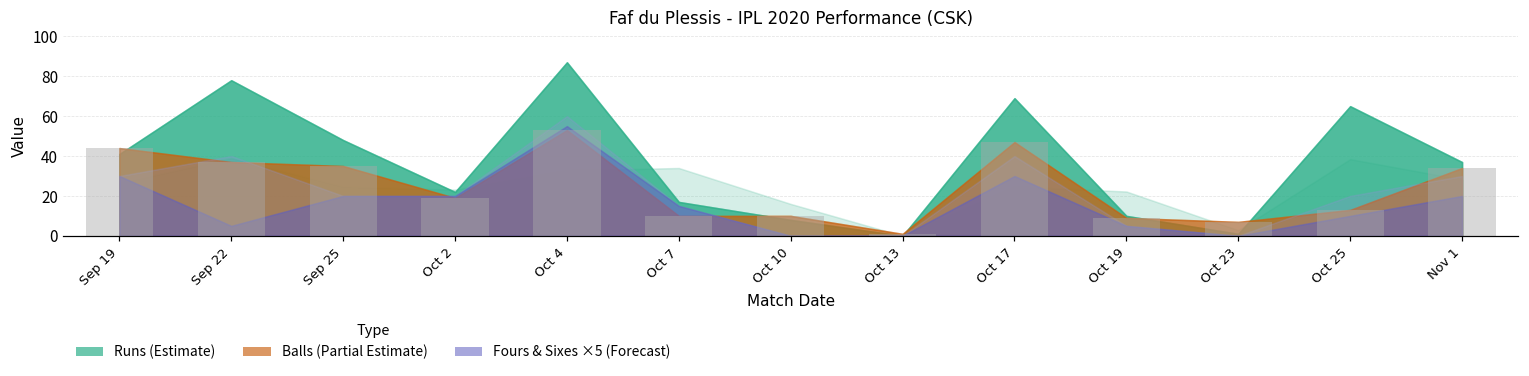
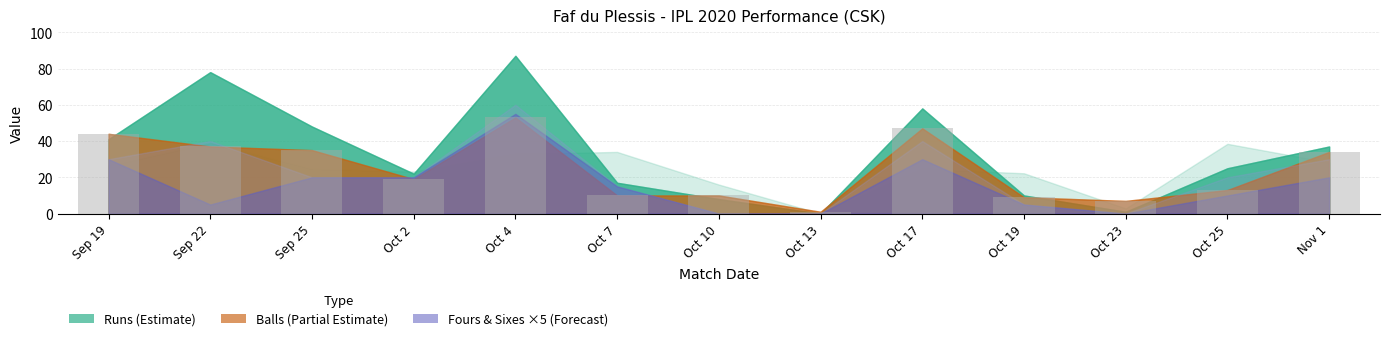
  {
    "Runs (Estimate)": {
      "Sep 19": 41,
      "Sep 22": 78,
      "Sep 25": 48,
      "Oct 4": 87,
      "Oct 7": 17,
      "Oct 10": 8,
-     "Oct 17": 69,
-     "Oct 25": 65,
+     "Oct 17": 58,
+     "Oct 25": 25,
      "Nov 1": 37
    },
    "Balls (Partial Estimate)": {
      "Sep 19": 44,
      "Sep 22": 37,
      "Sep 25": 35,
      "Oct 4": 53,
      "Oct 7": 10,
      "Oct 10": 10,
      "Oct 17": 47,
      "Oct 23": 7,
      "Oct 25": 13,
      "Nov 1": 34
    }
  }
